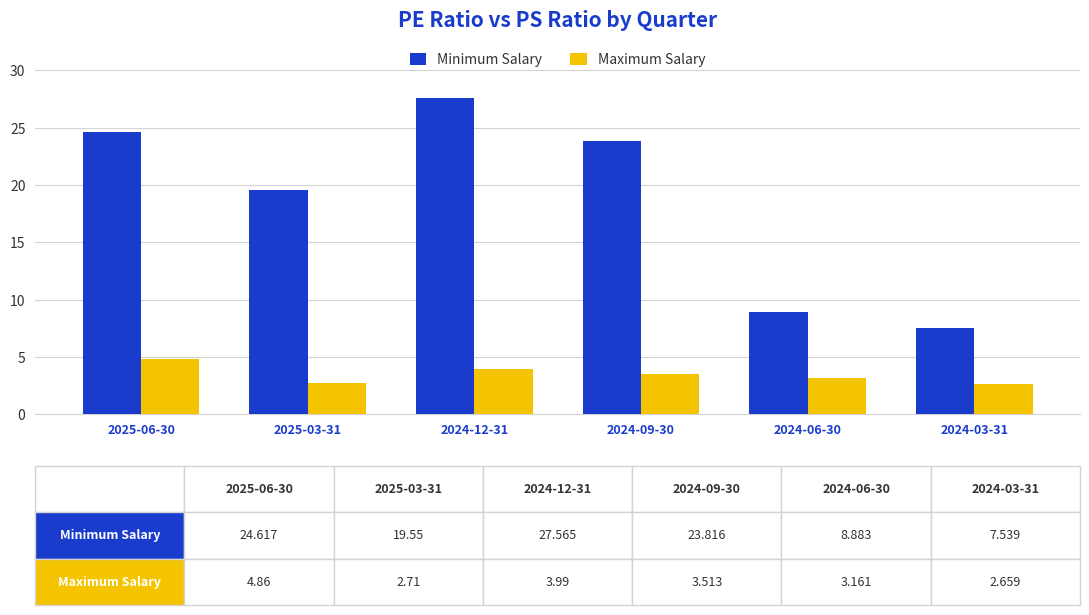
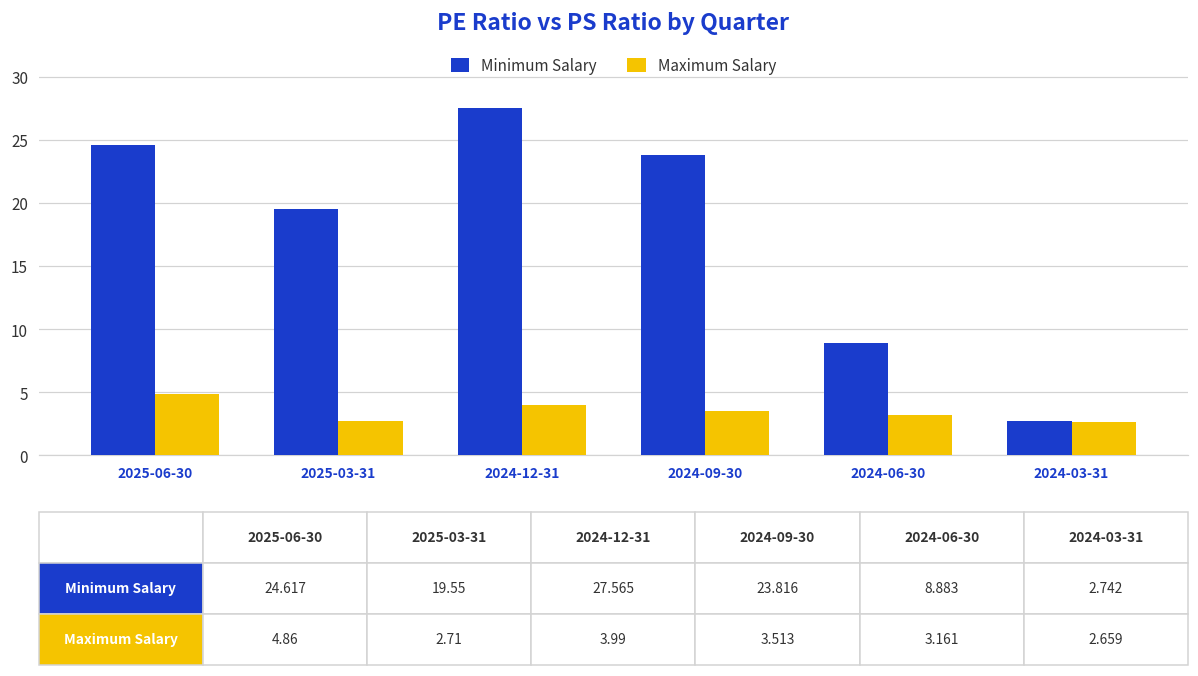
  {
    "Minimum Salary": {
-     "2024-03-31": 7.539
+     "2024-03-31": 2.742
    },
    "Maximum Salary": {
      "2025-06-30": 4.9,
      "2025-03-31": 2.7,
      "2024-12-31": 4.0,
      "2024-09-30": 3.5,
      "2024-06-30": 3.2,
      "2024-03-31": 2.7
    }
  }
